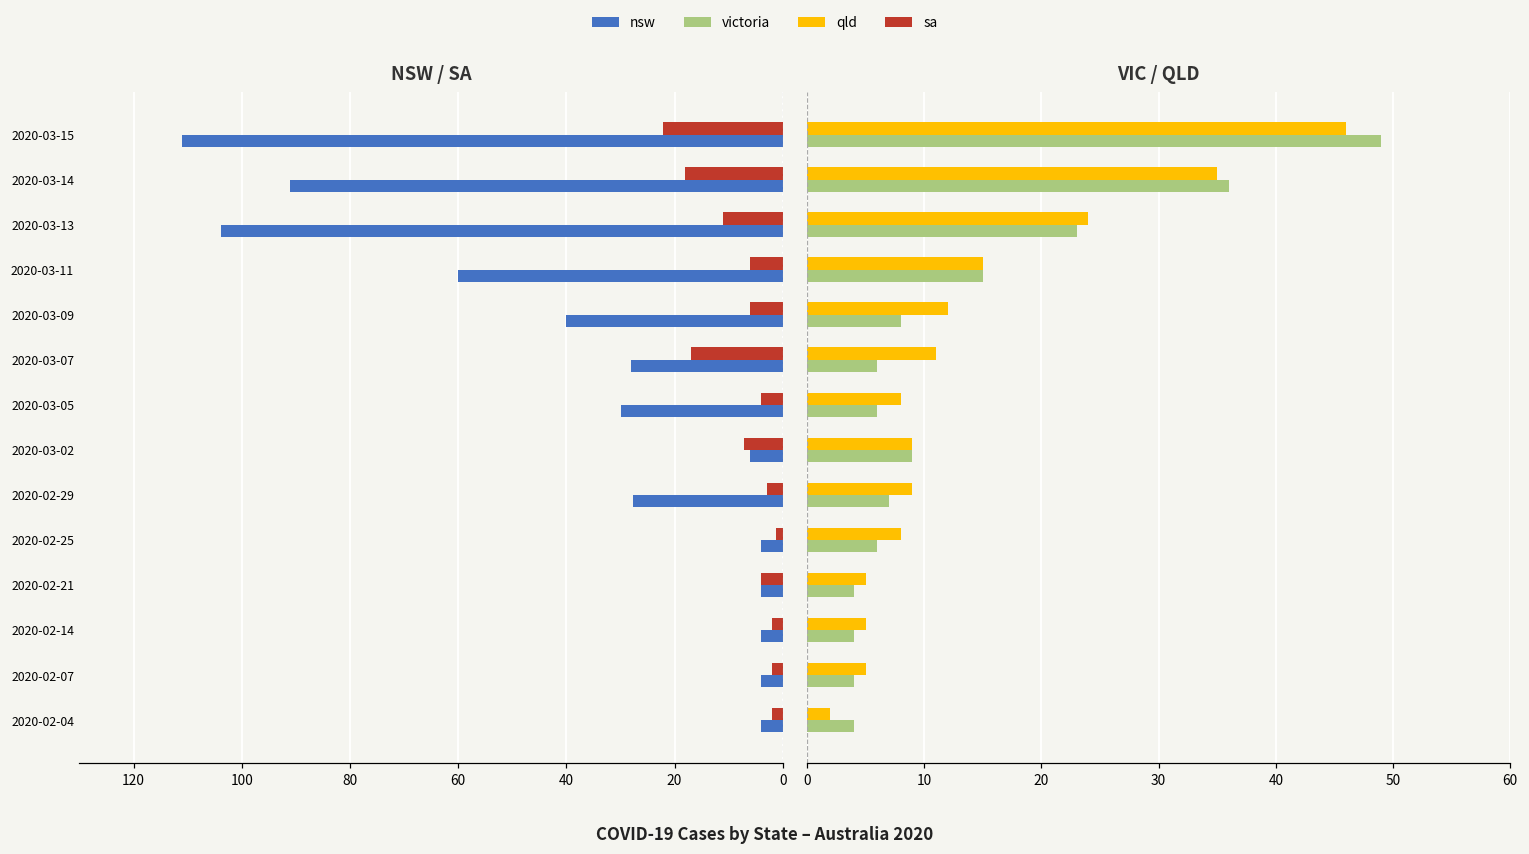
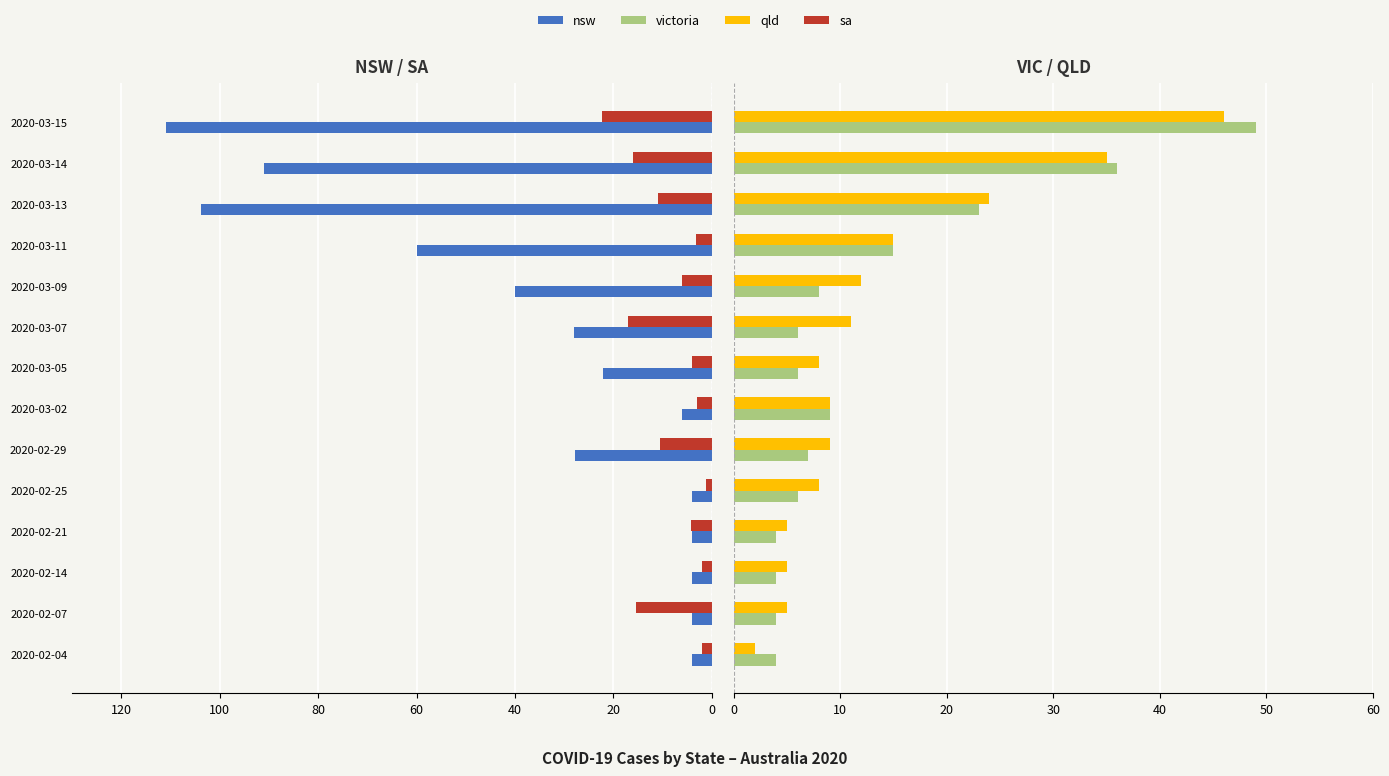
  {
    "NSW / SA": {
      "nsw": {
        "2020-03-15": 111,
        "2020-03-14": 91,
        "2020-03-13": 104,
        "2020-03-11": 60,
        "2020-03-09": 40,
        "2020-03-07": 28,
-       "2020-03-05": 30,
+       "2020-03-05": 22,
        "2020-03-02": 6,
        "2020-02-29": 28,
        "2020-02-25": 4,
        "2020-02-21": 4,
        "2020-02-14": 4,
        "2020-02-07": 4,
        "2020-02-04": 4
      },
      "sa": {
        "2020-03-15": 22,
-       "2020-03-14": 18,
+       "2020-03-14": 16,
        "2020-03-13": 11,
-       "2020-03-11": 6,
+       "2020-03-11": 3,
        "2020-03-09": 6,
        "2020-03-07": 17,
        "2020-03-05": 4,
-       "2020-03-02": 7,
-       "2020-02-29": 3,
+       "2020-03-02": 3,
+       "2020-02-29": 11,
        "2020-02-25": 1,
        "2020-02-21": 4,
        "2020-02-14": 2,
-       "2020-02-07": 2,
+       "2020-02-07": 15,
        "2020-02-04": 2
      }
    }
  }
